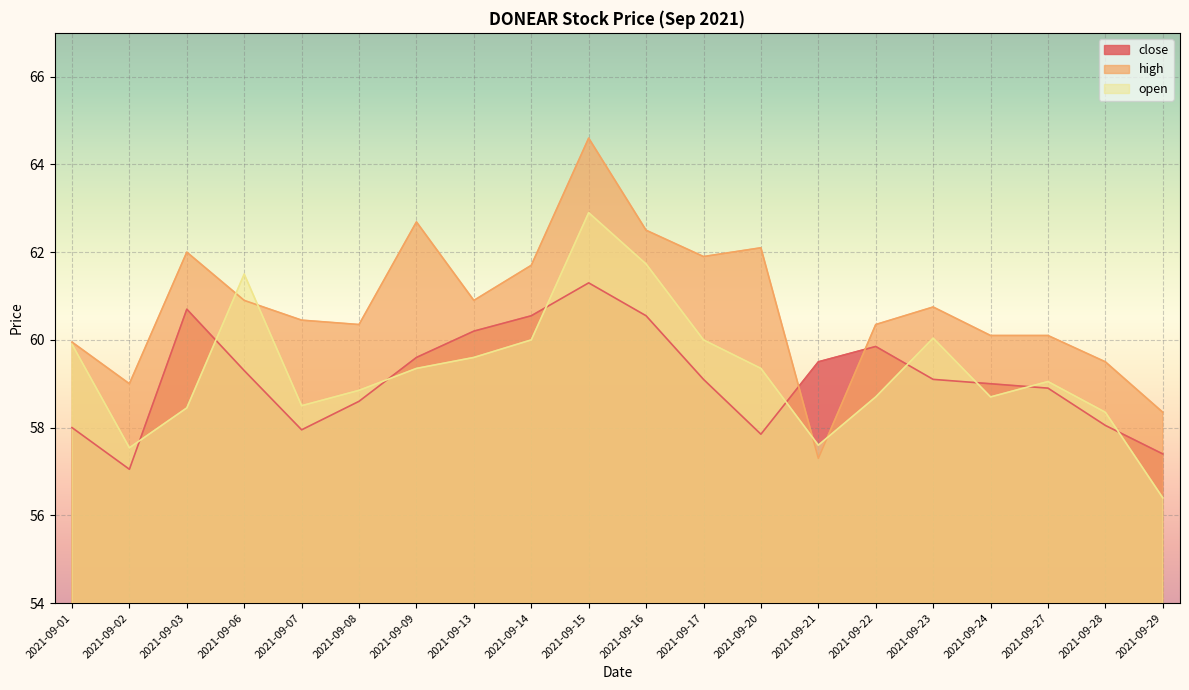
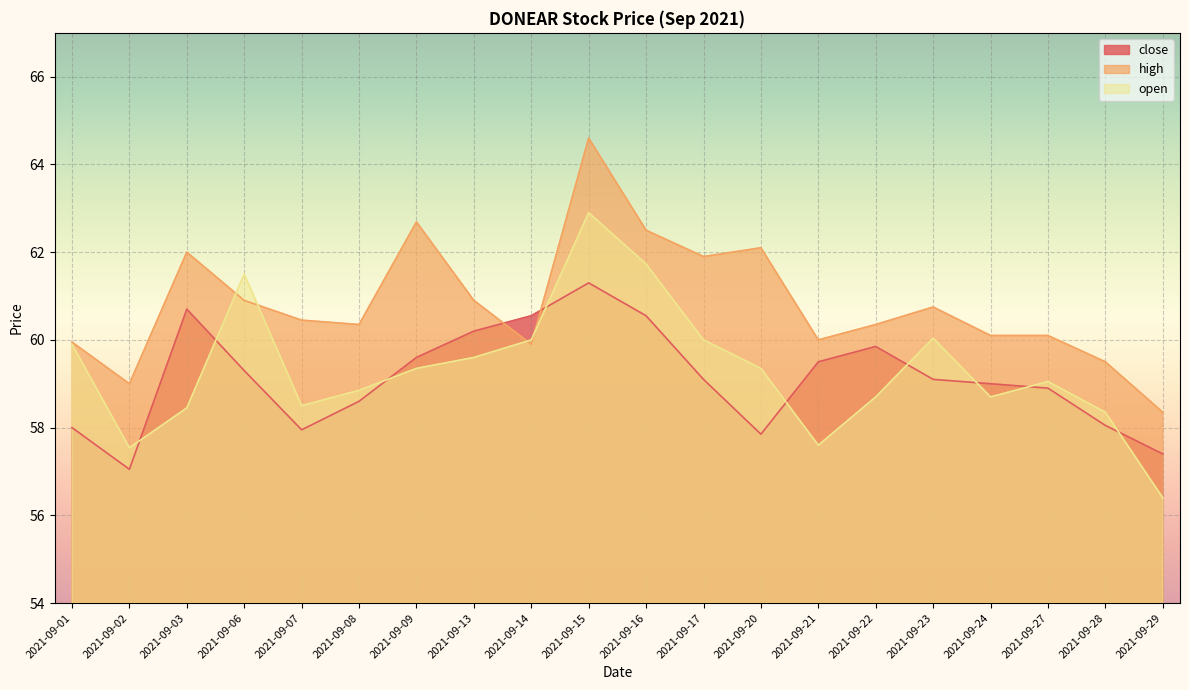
  {
    "close": {
      "2021-09-01": 58.0,
      "2021-09-02": 57.1,
      "2021-09-03": 60.7,
      "2021-09-06": 59.3,
      "2021-09-07": 58.0,
      "2021-09-08": 58.6,
      "2021-09-09": 59.6,
      "2021-09-13": 60.2,
      "2021-09-14": 60.6,
      "2021-09-15": 61.3,
      "2021-09-16": 60.6,
      "2021-09-17": 59.1,
      "2021-09-20": 57.9,
      "2021-09-21": 59.5,
      "2021-09-22": 59.9,
      "2021-09-23": 59.1,
      "2021-09-24": 59.0,
      "2021-09-27": 58.9,
      "2021-09-28": 58.1,
      "2021-09-29": 57.4
    },
    "high": {
      "2021-09-02": 59.0,
      "2021-09-03": 62.0,
      "2021-09-06": 60.9,
      "2021-09-07": 60.5,
      "2021-09-08": 60.4,
      "2021-09-09": 62.7,
      "2021-09-13": 60.9,
-     "2021-09-14": 61.7,
+     "2021-09-14": 59.9,
      "2021-09-15": 64.6,
      "2021-09-16": 62.5,
      "2021-09-17": 61.9,
      "2021-09-20": 62.1,
-     "2021-09-21": 57.3,
+     "2021-09-21": 60.0,
      "2021-09-22": 60.4,
      "2021-09-23": 60.8,
      "2021-09-24": 60.1,
      "2021-09-27": 60.1,
      "2021-09-28": 59.5,
      "2021-09-29": 58.4
    },
    "open": {
      "2021-09-02": 57.5,
      "2021-09-03": 58.5,
      "2021-09-06": 61.5,
      "2021-09-07": 58.5,
      "2021-09-08": 58.9,
      "2021-09-09": 59.4,
      "2021-09-13": 59.6,
      "2021-09-14": 60.0,
      "2021-09-15": 62.9,
      "2021-09-16": 61.7,
      "2021-09-17": 60.0,
      "2021-09-20": 59.4,
      "2021-09-21": 57.6,
      "2021-09-22": 58.7,
      "2021-09-23": 60.0,
      "2021-09-24": 58.7,
      "2021-09-27": 59.1,
      "2021-09-28": 58.4,
      "2021-09-29": 56.4
    }
  }
